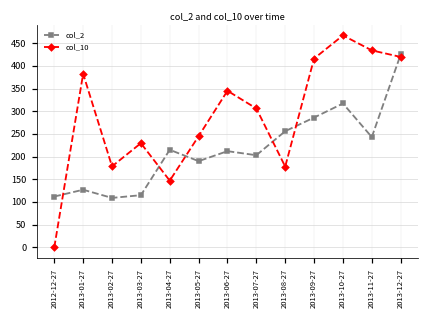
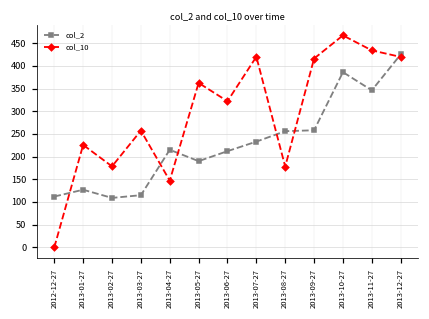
  {
    "col_2": {
      "2012-12-27": 110,
      "2013-01-27": 130,
      "2013-02-27": 110,
      "2013-03-27": 120,
      "2013-04-27": 220,
      "2013-05-27": 190,
      "2013-06-27": 210,
-     "2013-07-27": 200,
+     "2013-07-27": 230,
      "2013-08-27": 260,
-     "2013-09-27": 290,
-     "2013-10-27": 320,
-     "2013-11-27": 240
+     "2013-09-27": 260,
+     "2013-10-27": 390,
+     "2013-11-27": 350
    },
    "col_10": {
      "2012-12-27": 0,
-     "2013-01-27": 380,
+     "2013-01-27": 230,
      "2013-02-27": 180,
-     "2013-03-27": 230,
+     "2013-03-27": 260,
      "2013-04-27": 150,
-     "2013-05-27": 250,
-     "2013-06-27": 350,
-     "2013-07-27": 310,
+     "2013-05-27": 360,
+     "2013-06-27": 320,
+     "2013-07-27": 420,
      "2013-08-27": 180,
      "2013-09-27": 420,
      "2013-10-27": 470,
      "2013-11-27": 430
    }
  }
